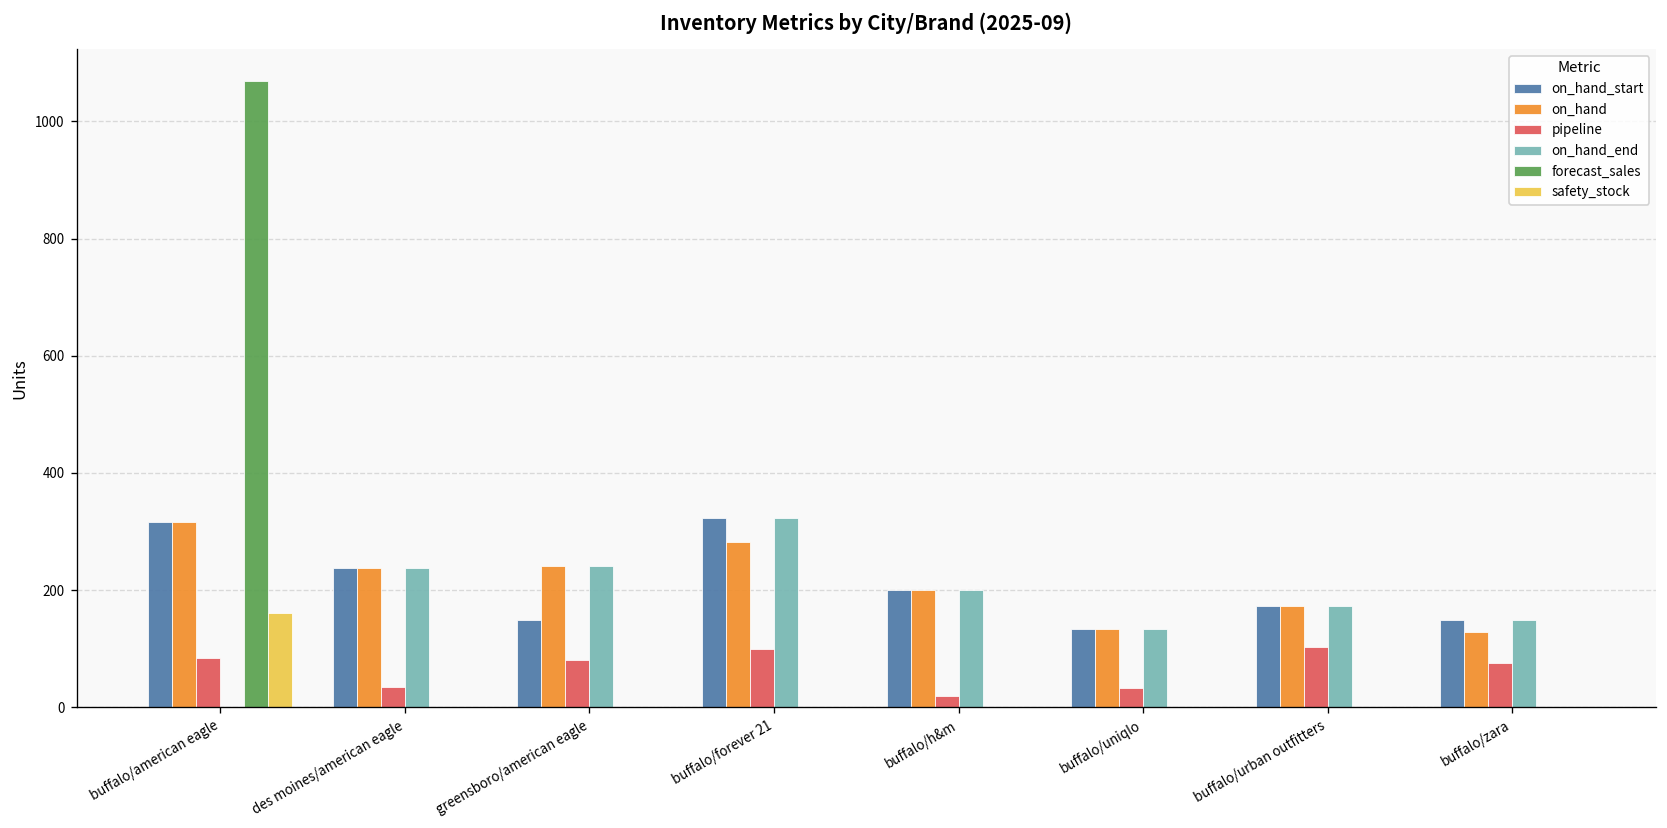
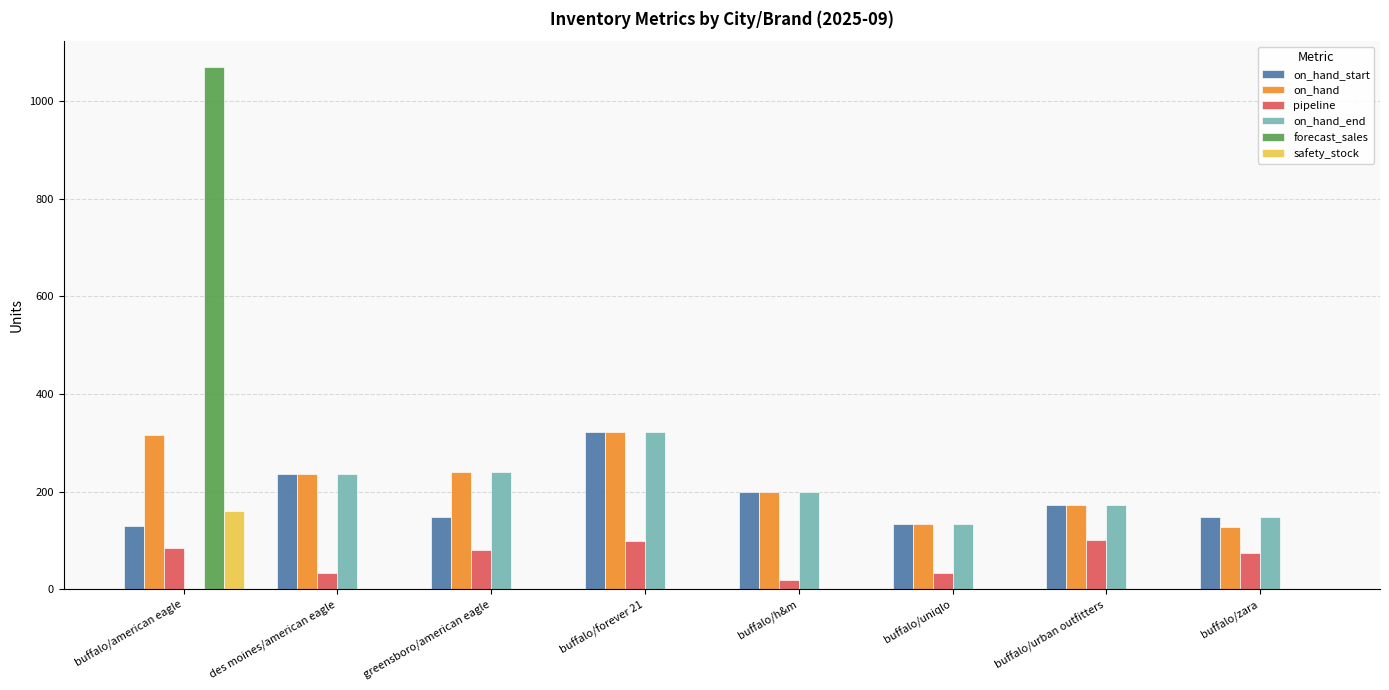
  {
    "on_hand_start": {
-     "buffalo/american eagle": 320,
+     "buffalo/american eagle": 130,
      "des moines/american eagle": 240,
      "greensboro/american eagle": 150,
      "buffalo/forever 21": 320,
      "buffalo/h&m": 200,
      "buffalo/uniqlo": 130,
      "buffalo/urban outfitters": 170,
      "buffalo/zara": 150
    },
    "on_hand": {
      "buffalo/american eagle": 320,
      "des moines/american eagle": 240,
      "greensboro/american eagle": 240,
-     "buffalo/forever 21": 280,
+     "buffalo/forever 21": 320,
      "buffalo/h&m": 200,
      "buffalo/uniqlo": 130,
      "buffalo/urban outfitters": 170,
      "buffalo/zara": 130
    },
    "pipeline": {
      "buffalo/american eagle": 80,
      "des moines/american eagle": 30,
      "greensboro/american eagle": 80,
      "buffalo/forever 21": 100,
      "buffalo/h&m": 20,
      "buffalo/uniqlo": 30,
      "buffalo/urban outfitters": 100,
      "buffalo/zara": 80
    },
    "on_hand_end": {
      "buffalo/american eagle": 0,
      "des moines/american eagle": 240,
      "greensboro/american eagle": 240,
      "buffalo/forever 21": 320,
      "buffalo/h&m": 200,
      "buffalo/uniqlo": 130,
      "buffalo/urban outfitters": 170,
      "buffalo/zara": 150
    },
    "forecast_sales": {
      "buffalo/american eagle": 1070,
      "des moines/american eagle": 0,
      "greensboro/american eagle": 0,
      "buffalo/forever 21": 0,
      "buffalo/h&m": 0,
      "buffalo/uniqlo": 0,
      "buffalo/urban outfitters": 0,
      "buffalo/zara": 0
    },
    "safety_stock": {
      "buffalo/american eagle": 160,
      "des moines/american eagle": 0,
      "greensboro/american eagle": 0,
      "buffalo/forever 21": 0,
      "buffalo/h&m": 0,
      "buffalo/uniqlo": 0,
      "buffalo/urban outfitters": 0,
      "buffalo/zara": 0
    }
  }
